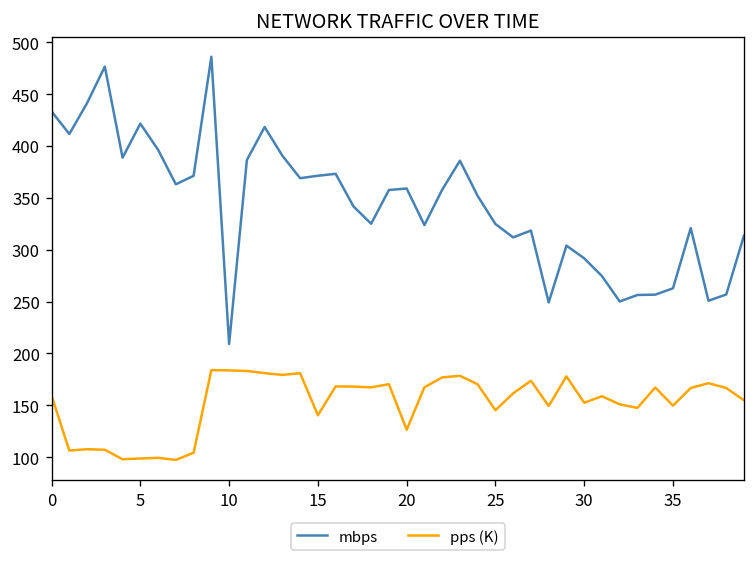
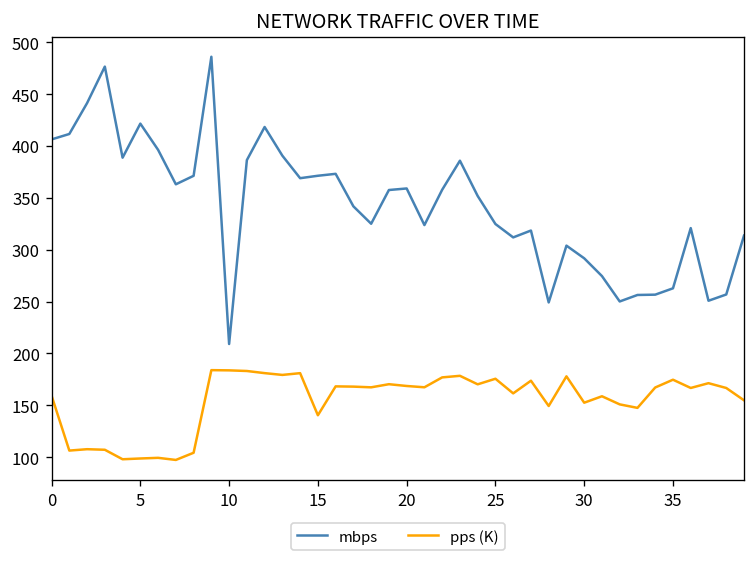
  {
    "mbps": {
-     "0": 430,
+     "0": 410,
      "5": 420,
      "10": 210,
      "15": 370,
      "20": 360,
      "25": 320,
      "30": 290,
      "35": 260
    },
    "pps (K)": {
      "0": 160,
      "5": 100,
      "10": 180,
      "15": 140,
-     "20": 130,
-     "25": 150,
+     "20": 170,
+     "25": 180,
      "30": 150,
-     "35": 150
+     "35": 170
    }
  }
